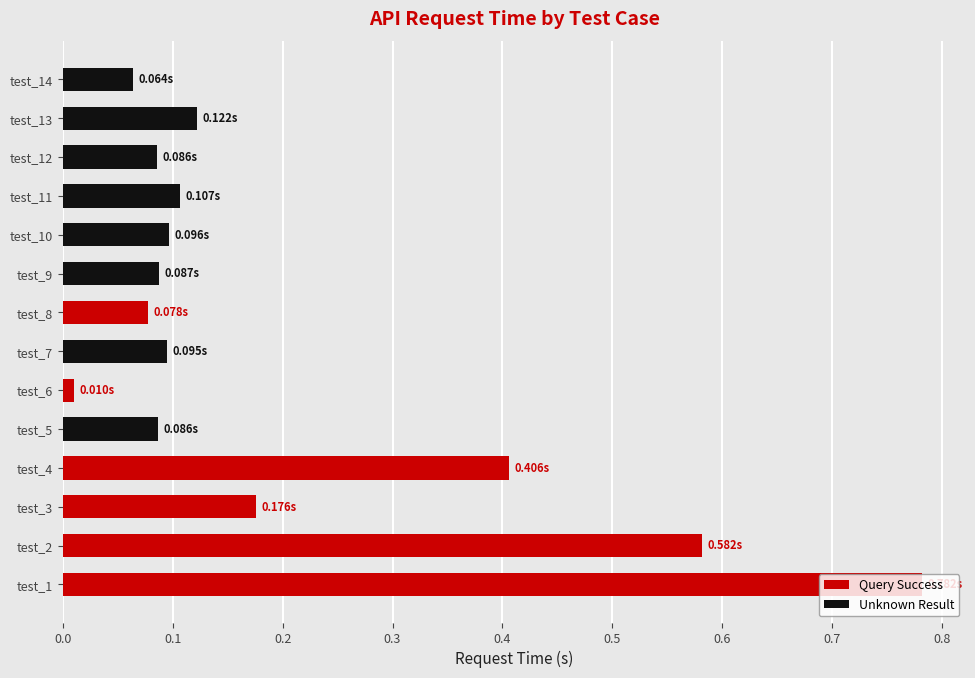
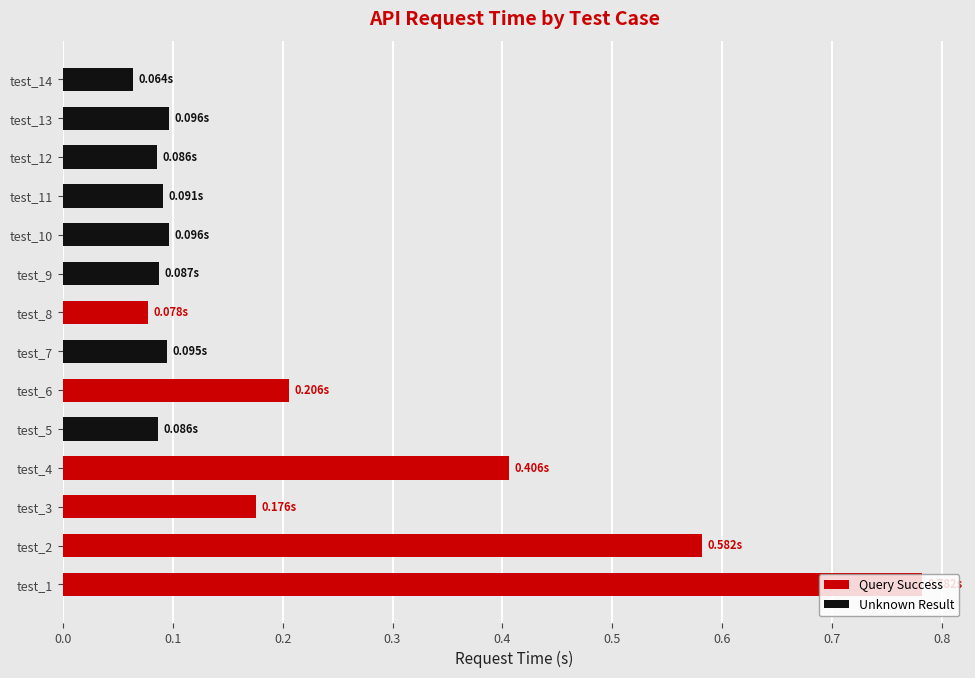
  {
    "test_14": "0.064s",
-   "test_13": "0.122s",
+   "test_13": "0.096s",
    "test_12": "0.086s",
-   "test_11": "0.107s",
+   "test_11": "0.091s",
    "test_10": "0.096s",
    "test_9": "0.087s",
    "test_8": "0.078s",
    "test_7": "0.095s",
-   "test_6": "0.010s",
+   "test_6": "0.206s",
    "test_5": "0.086s",
    "test_4": "0.406s",
    "test_3": "0.176s",
    "test_2": "0.582s"
  }
